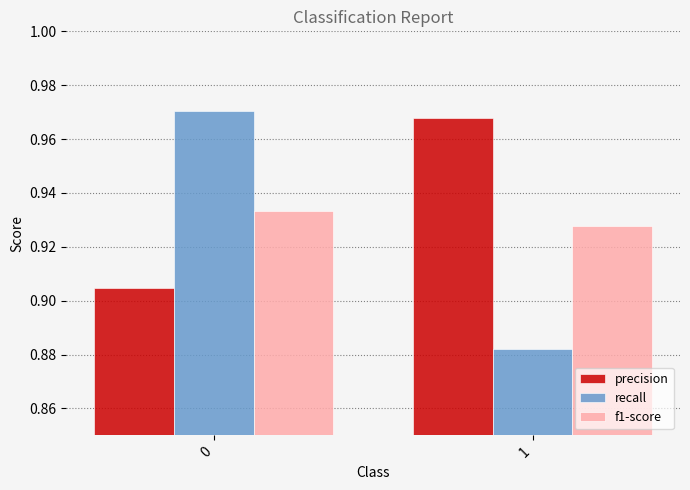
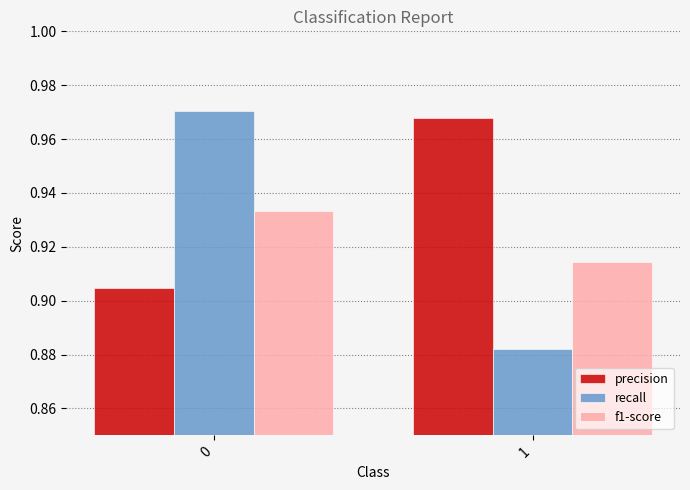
  {
    "precision": {
      "0": 0.905,
      "1": 0.968
    },
    "recall": {
      "0": 0.970,
      "1": 0.882
    },
    "f1-score": {
      "0": 0.933,
-     "1": 0.928
+     "1": 0.914
    }
  }
